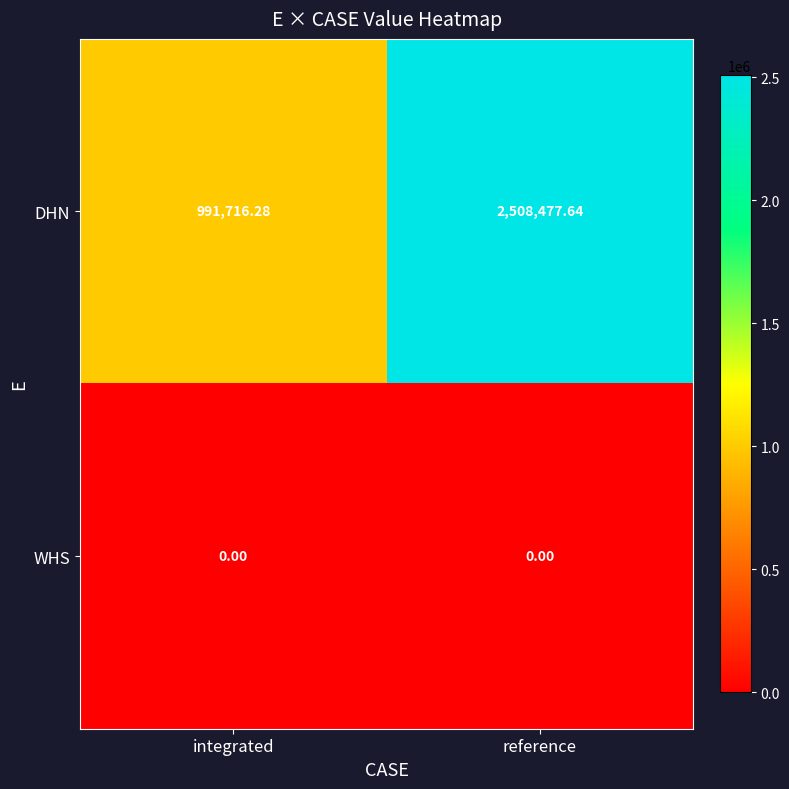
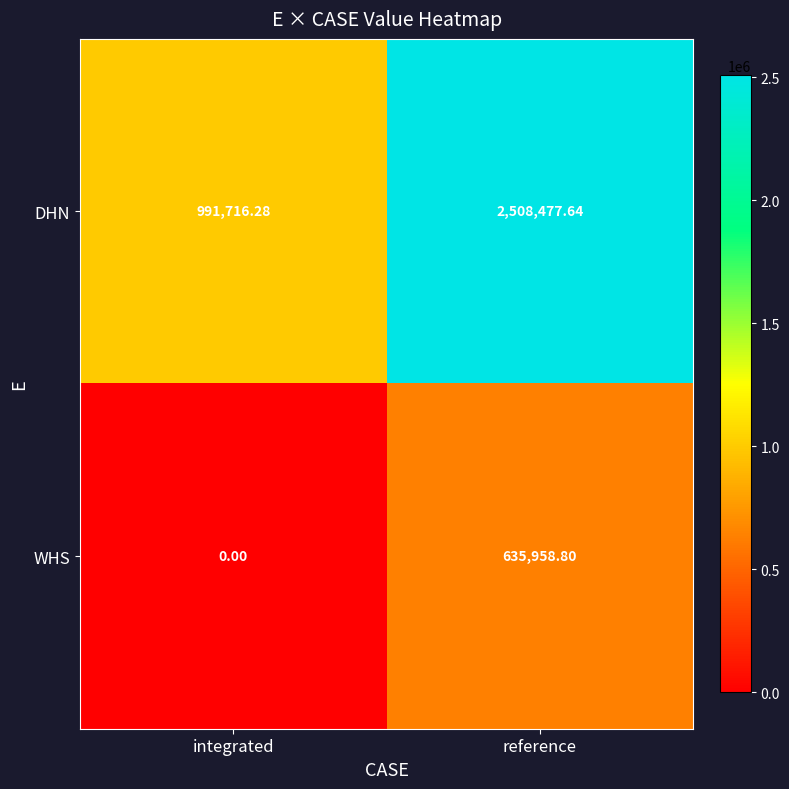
  {
    "DHN": {
      "integrated": "991,716.28",
      "reference": "2,508,477.64"
    },
    "WHS": {
      "integrated": "0.00",
-     "reference": "0.00"
+     "reference": "635,958.80"
    }
  }
